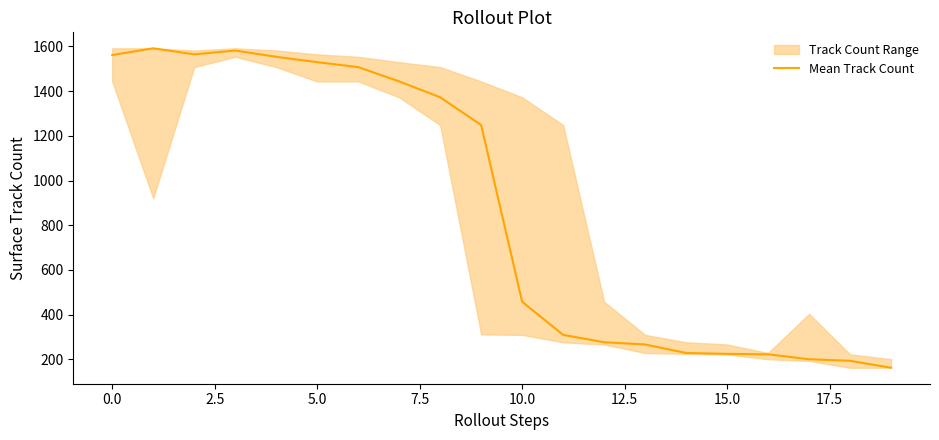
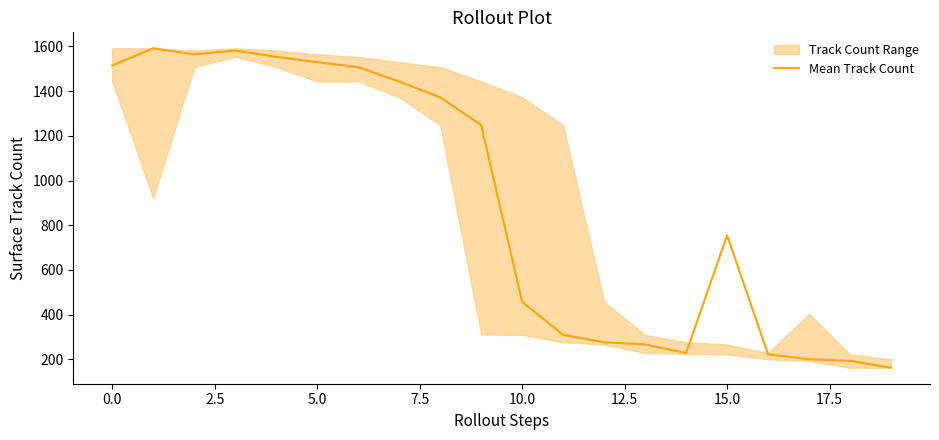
  {
    "Mean Track Count": {
-     "0.0": 1560,
+     "0.0": 1510,
      "5.0": 1530,
      "10.0": 460,
-     "15.0": 230
+     "15.0": 760
    }
  }
